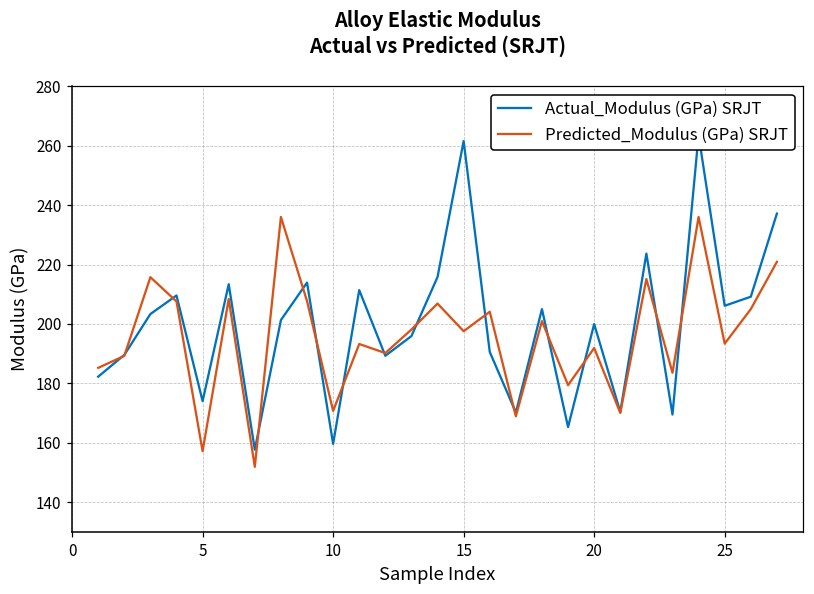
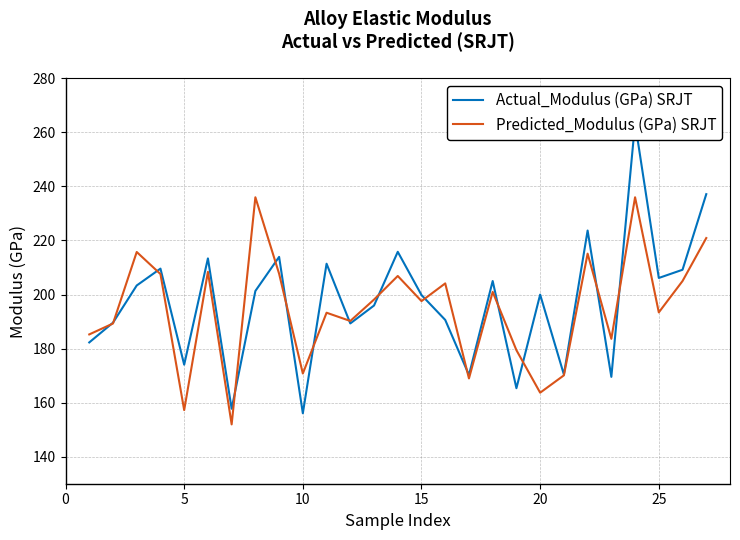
  {
    "Actual_Modulus (GPa) SRJT": {
      "5": 174,
-     "10": 160,
-     "15": 262,
+     "10": 156,
+     "15": 200,
      "20": 200,
      "25": 206
    },
    "Predicted_Modulus (GPa) SRJT": {
      "5": 157,
      "10": 171,
      "15": 198,
-     "20": 192,
+     "20": 164,
      "25": 193
    }
  }
